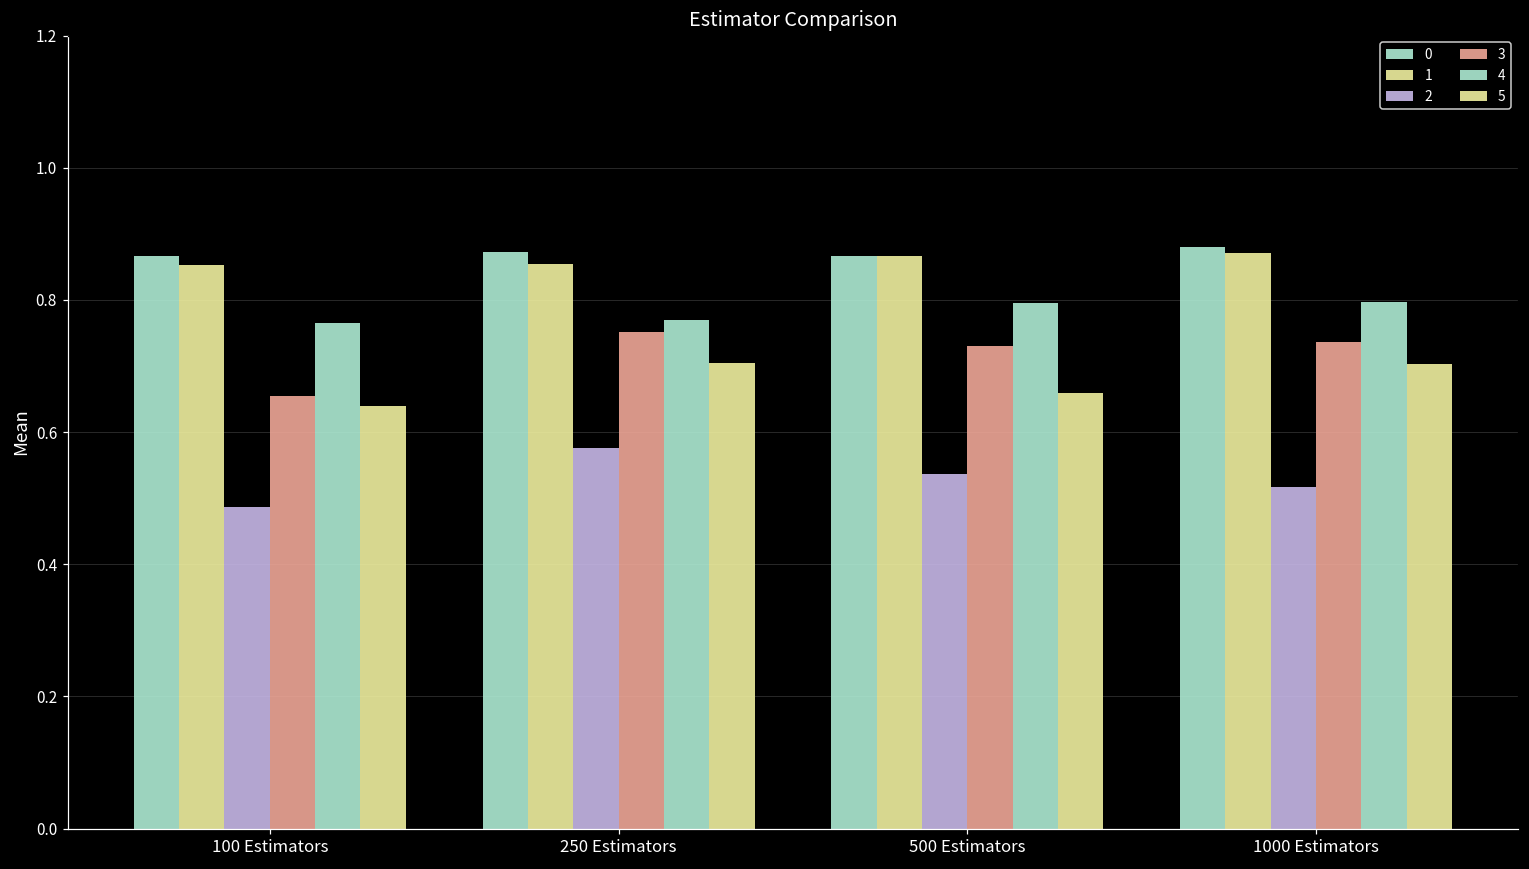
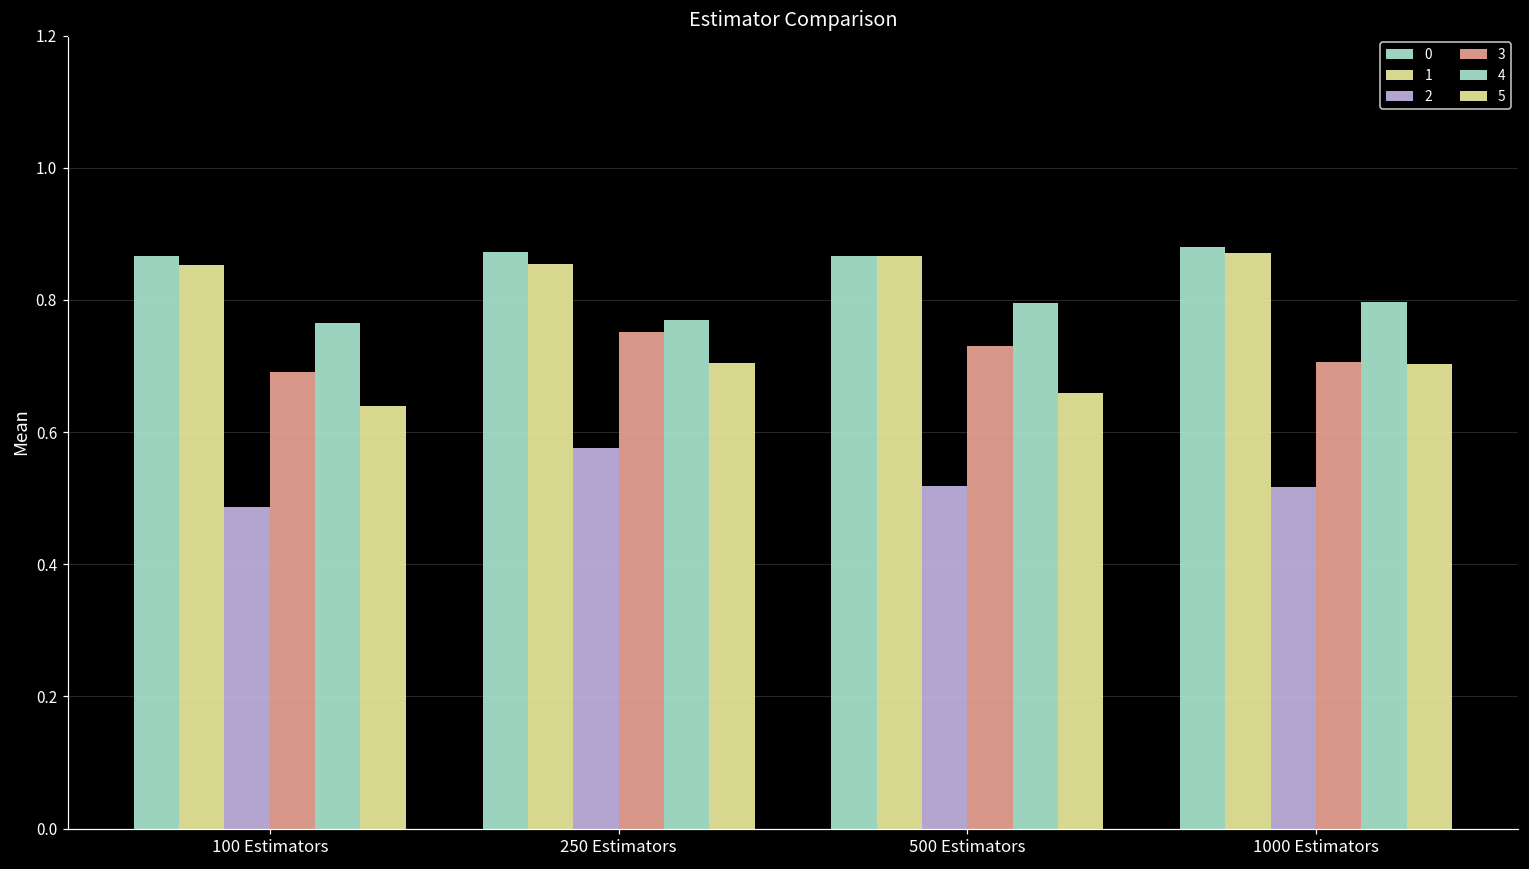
  {
    "2": {
      "100 Estimators": 0.49,
      "250 Estimators": 0.58,
-     "500 Estimators": 0.54,
+     "500 Estimators": 0.52,
      "1000 Estimators": 0.52
    },
    "3": {
-     "100 Estimators": 0.65,
+     "100 Estimators": 0.69,
      "250 Estimators": 0.75,
      "500 Estimators": 0.73,
-     "1000 Estimators": 0.74
+     "1000 Estimators": 0.71
    }
  }
